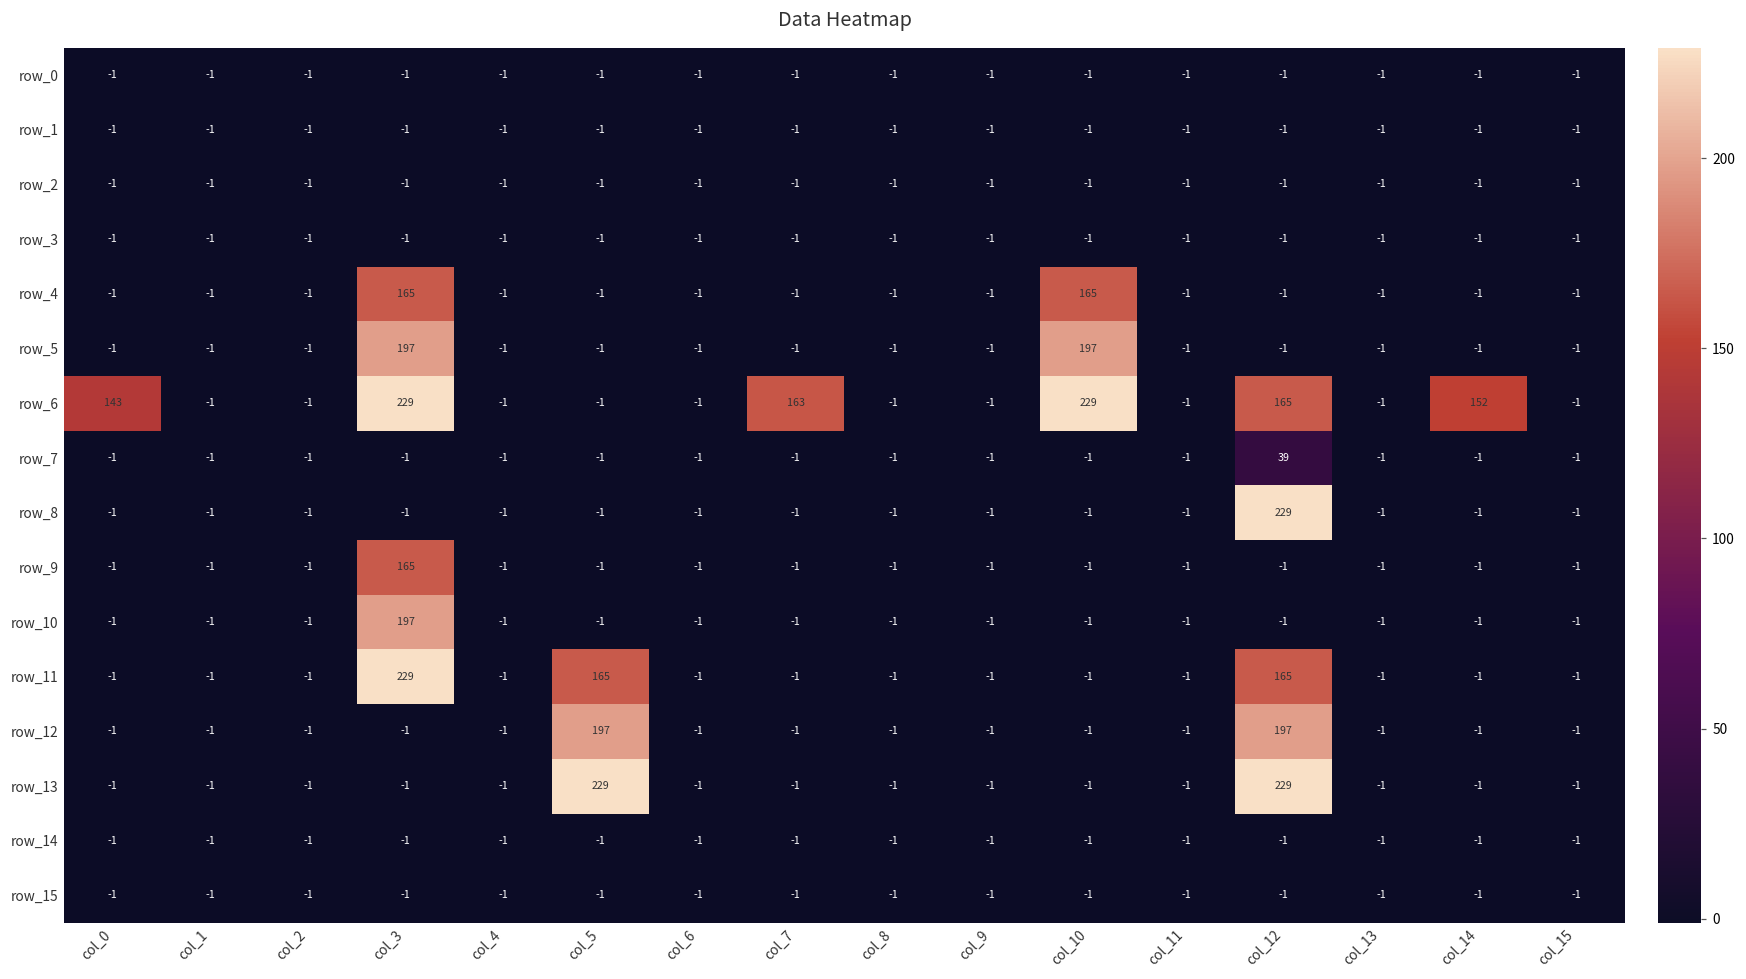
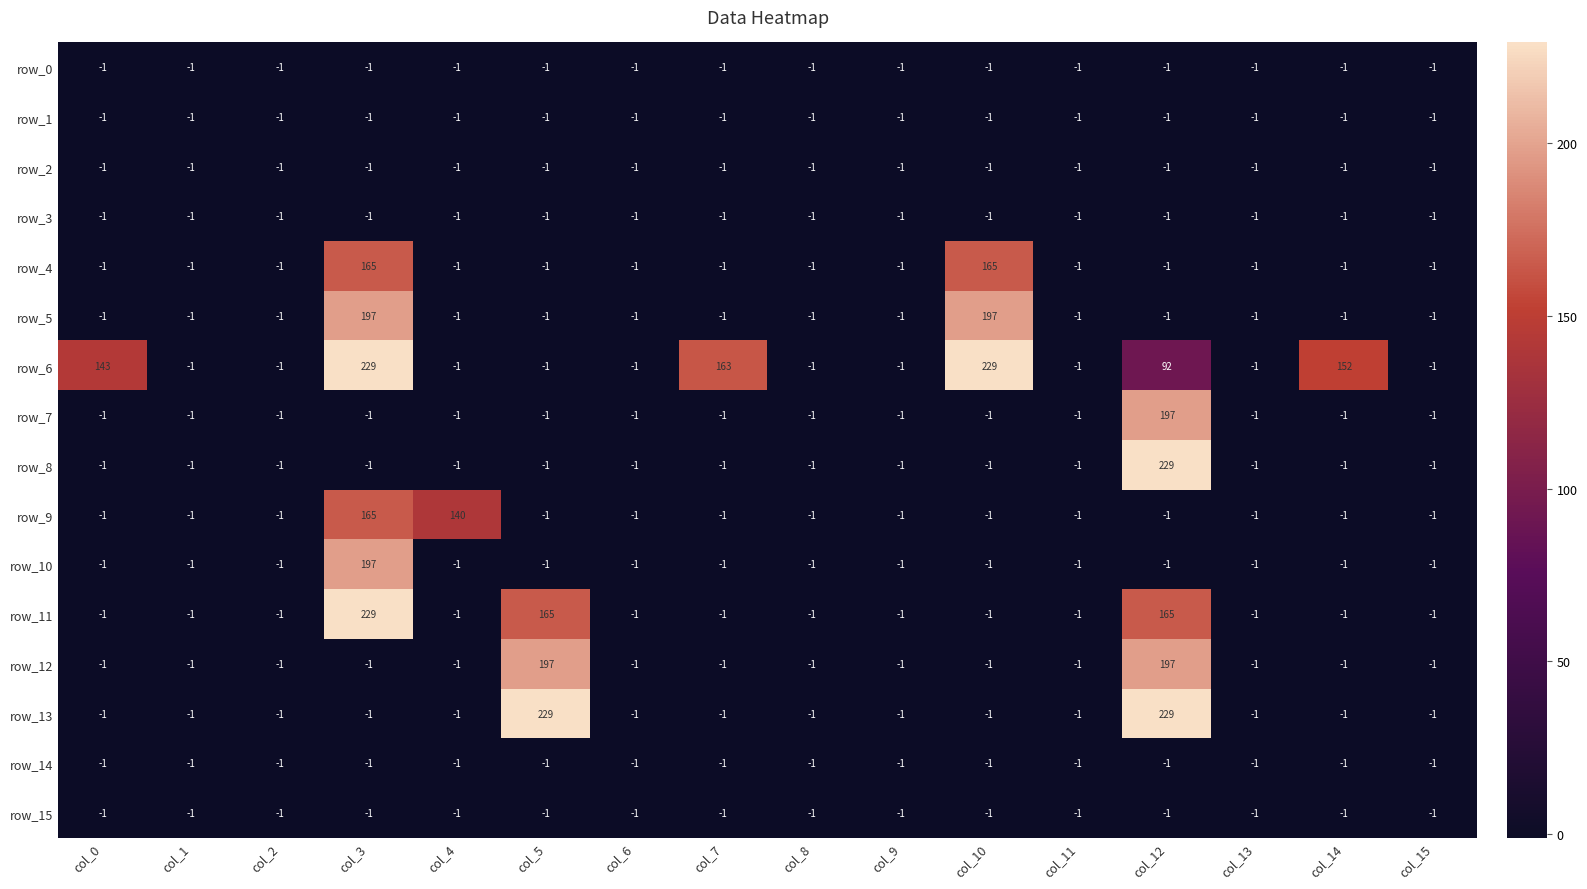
  {
    "row_6": {
      "col_0": 143,
      "col_1": -1,
      "col_2": -1,
      "col_3": 229,
      "col_4": -1,
      "col_5": -1,
      "col_6": -1,
      "col_7": 163,
      "col_8": -1,
      "col_9": -1,
      "col_10": 229,
      "col_11": -1,
-     "col_12": 165,
+     "col_12": 92,
      "col_13": -1,
      "col_14": 152,
      "col_15": -1
    },
    "row_7": {
      "col_0": -1,
      "col_1": -1,
      "col_2": -1,
      "col_3": -1,
      "col_4": -1,
      "col_5": -1,
      "col_6": -1,
      "col_7": -1,
      "col_8": -1,
      "col_9": -1,
      "col_10": -1,
      "col_11": -1,
-     "col_12": 39,
+     "col_12": 197,
      "col_13": -1,
      "col_14": -1,
      "col_15": -1
    },
    "row_9": {
      "col_0": -1,
      "col_1": -1,
      "col_2": -1,
      "col_3": 165,
-     "col_4": -1,
+     "col_4": 140,
      "col_5": -1,
      "col_6": -1,
      "col_7": -1,
      "col_8": -1,
      "col_9": -1,
      "col_10": -1,
      "col_11": -1,
      "col_12": -1,
      "col_13": -1,
      "col_14": -1,
      "col_15": -1
    }
  }
